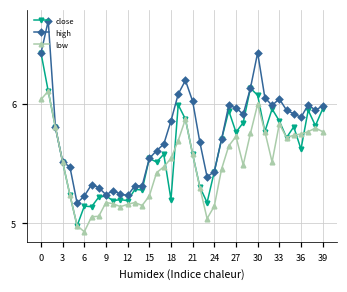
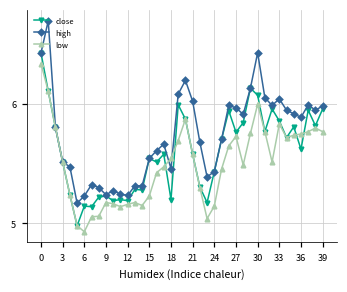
  {
    "close": {
      "6": 5.15,
      "12": 5.19,
      "18": 5.20,
      "27": 5.77,
      "30": 6.08,
      "33": 5.86,
      "36": 5.62,
      "39": 5.96
    },
    "high": {
      "6": 5.23,
      "12": 5.24,
-     "18": 5.86,
+     "18": 5.46,
      "21": 6.03,
      "27": 5.97,
      "30": 6.43,
      "33": 6.05,
      "36": 5.89,
      "39": 5.99
    },
    "low": {
-     "0": 6.04,
+     "0": 6.34,
      "6": 4.93,
      "9": 5.18,
      "12": 5.16,
      "15": 5.23,
      "18": 5.55,
      "24": 5.15,
      "27": 5.73,
      "30": 6.00,
      "33": 5.84,
      "36": 5.75,
      "39": 5.77
    }
  }
